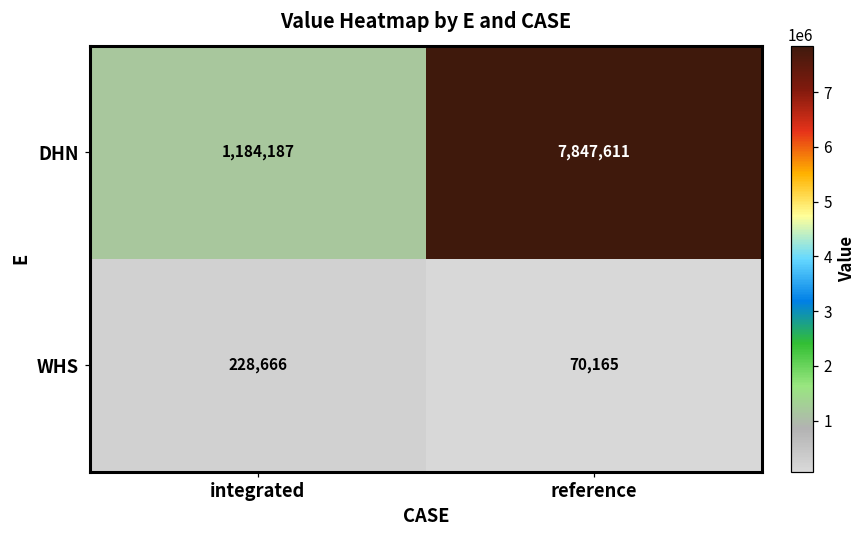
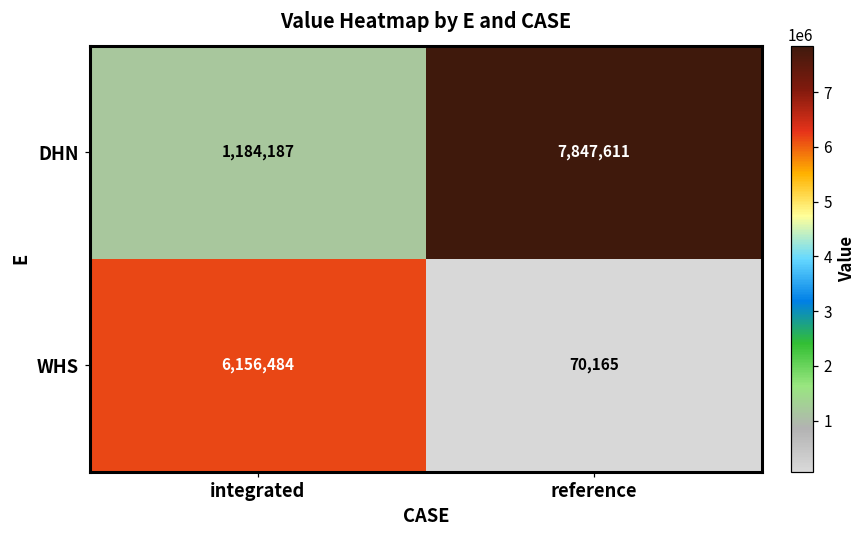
  {
    "DHN": {
      "integrated": "1,184,187",
      "reference": "7,847,611"
    },
    "WHS": {
-     "integrated": "228,666",
+     "integrated": "6,156,484",
      "reference": "70,165"
    }
  }
